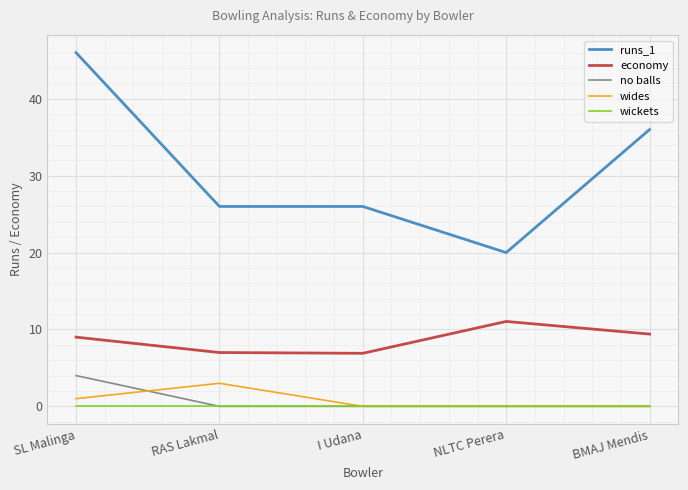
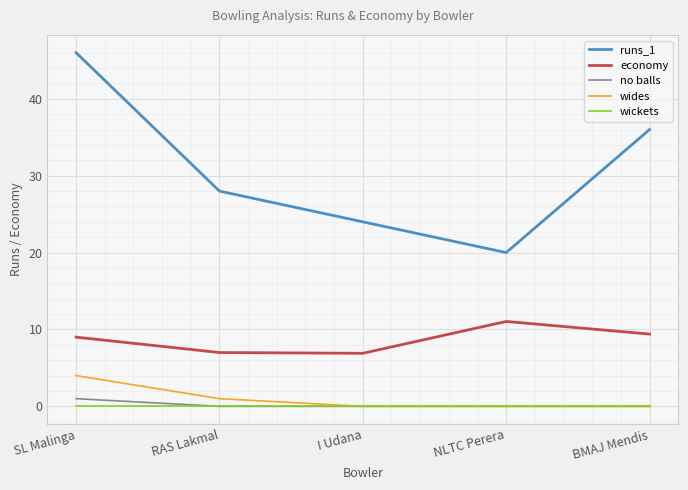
  {
    "runs_1": {
      "SL Malinga": 46,
-     "RAS Lakmal": 26,
-     "I Udana": 26,
+     "RAS Lakmal": 28,
+     "I Udana": 24,
      "NLTC Perera": 20,
      "BMAJ Mendis": 36
    },
    "economy": {
      "SL Malinga": 9,
      "RAS Lakmal": 7,
      "I Udana": 7,
      "NLTC Perera": 11,
      "BMAJ Mendis": 9
    },
    "no balls": {
-     "SL Malinga": 4
+     "SL Malinga": 1
    },
    "wides": {
-     "SL Malinga": 1,
-     "RAS Lakmal": 3
+     "SL Malinga": 4,
+     "RAS Lakmal": 1
    },
    "wickets": {
      "SL Malinga": 0
    }
  }
